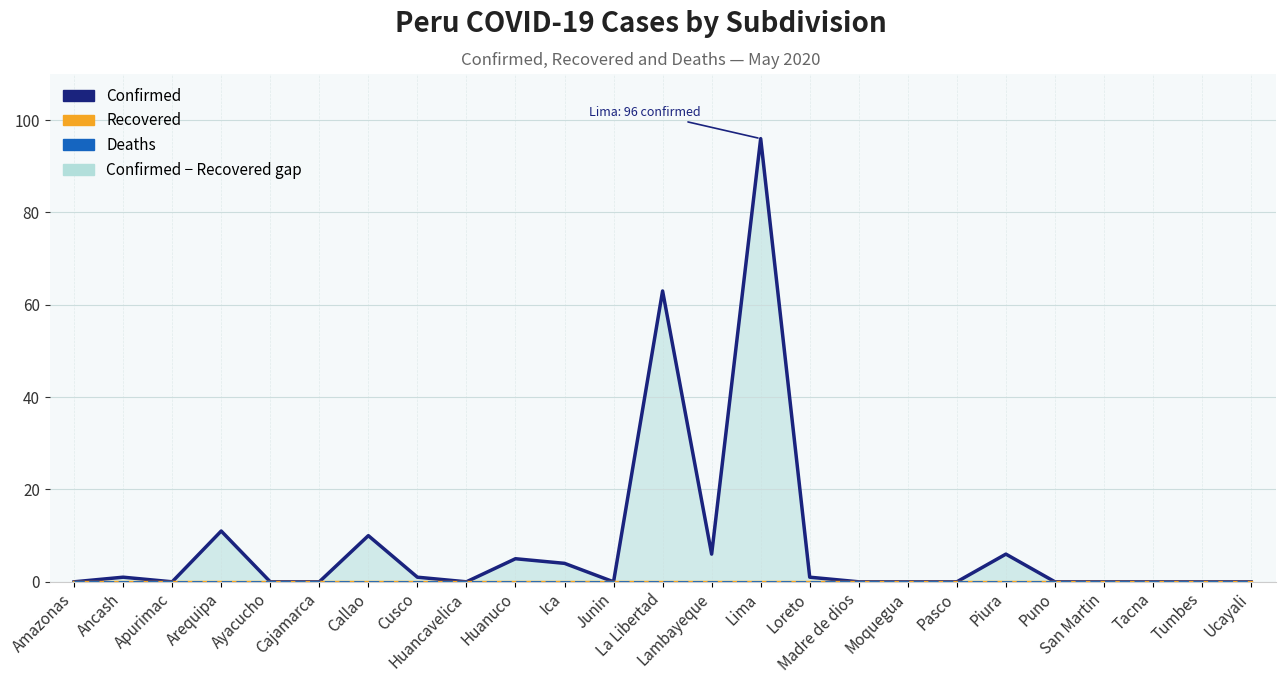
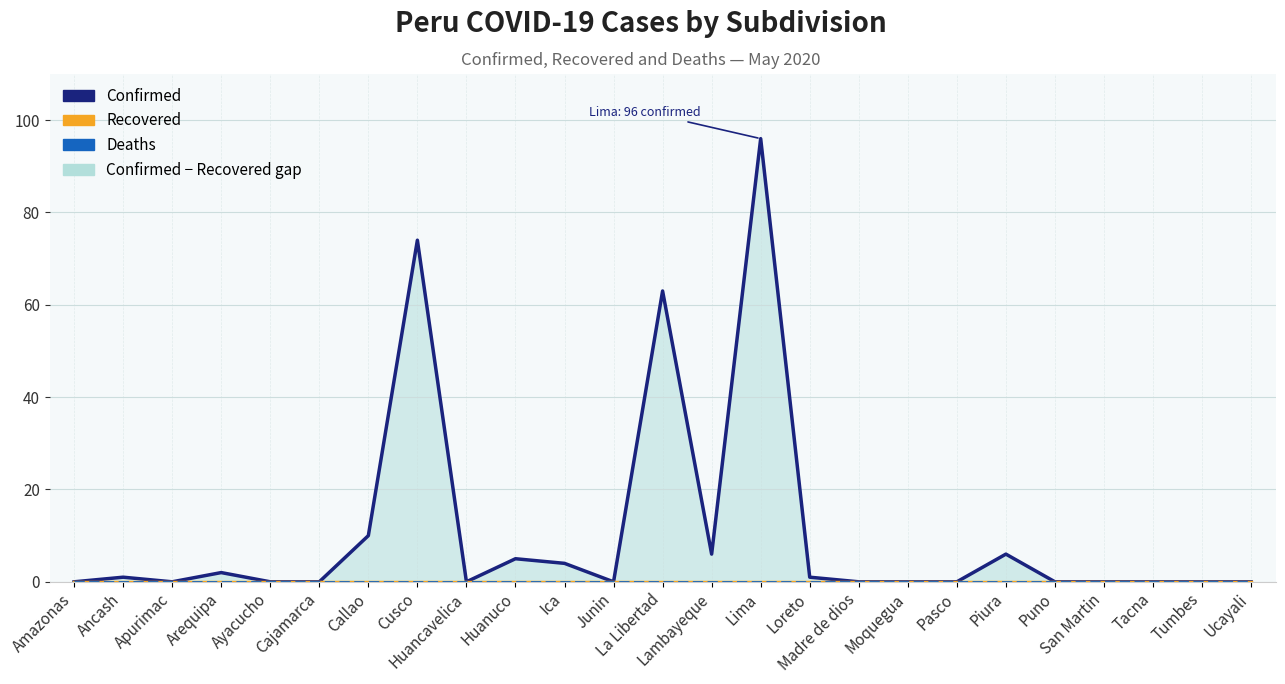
  {
    "Confirmed": {
      "Ancash": 1,
-     "Arequipa": 11,
+     "Arequipa": 2,
      "Callao": 10,
-     "Cusco": 1,
+     "Cusco": 74,
      "Huanuco": 5,
      "Ica": 4,
      "La Libertad": 63,
      "Lambayeque": 6,
      "Loreto": 1,
      "Piura": 6
    },
    "Deaths": {
      "Ancash": 0,
      "Arequipa": 0,
      "Callao": 0,
      "Cusco": 0,
      "Huanuco": 0,
      "Ica": 0,
      "La Libertad": 0,
      "Lambayeque": 0,
      "Lima": 0,
      "Loreto": 0,
      "Piura": 0
    }
  }
